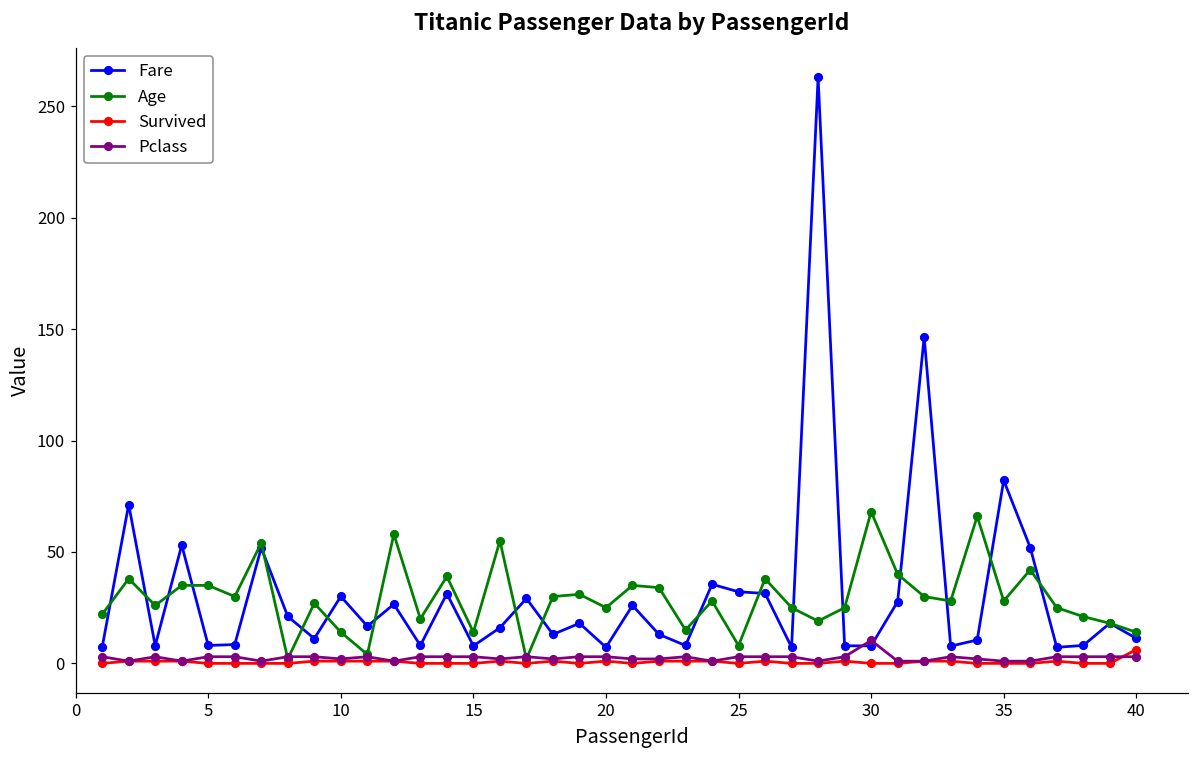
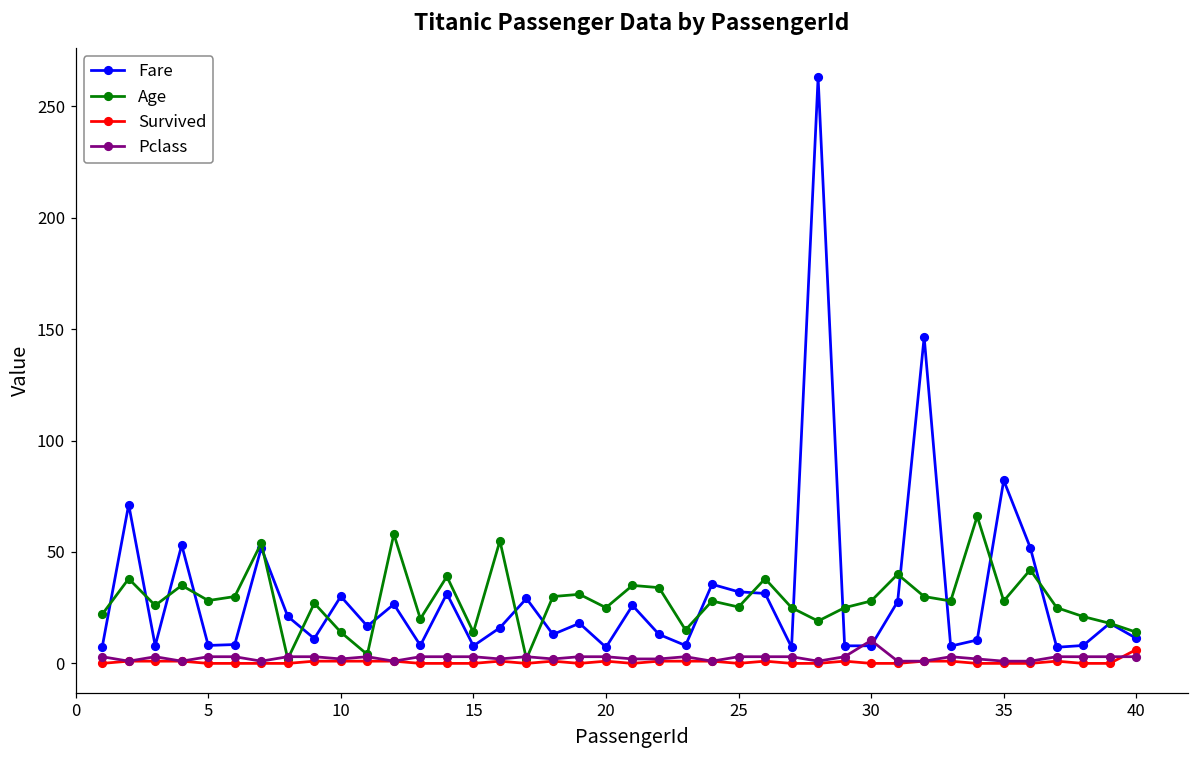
  {
    "Fare": {
      "5": 8,
      "10": 30,
      "15": 8,
      "20": 7,
      "25": 32,
      "30": 8,
      "35": 82,
      "40": 11
    },
    "Age": {
-     "5": 35,
+     "5": 28,
      "10": 14,
      "15": 14,
      "20": 25,
-     "25": 8,
-     "30": 68,
+     "25": 25,
+     "30": 28,
      "35": 28,
      "40": 14
    },
    "Survived": {
      "5": 0,
      "15": 0,
      "20": 1,
      "25": 0,
      "30": 0,
      "40": 6
    },
    "Pclass": {
      "5": 3,
      "15": 3,
      "20": 3,
      "25": 3,
      "30": 10,
      "40": 3
    }
  }
